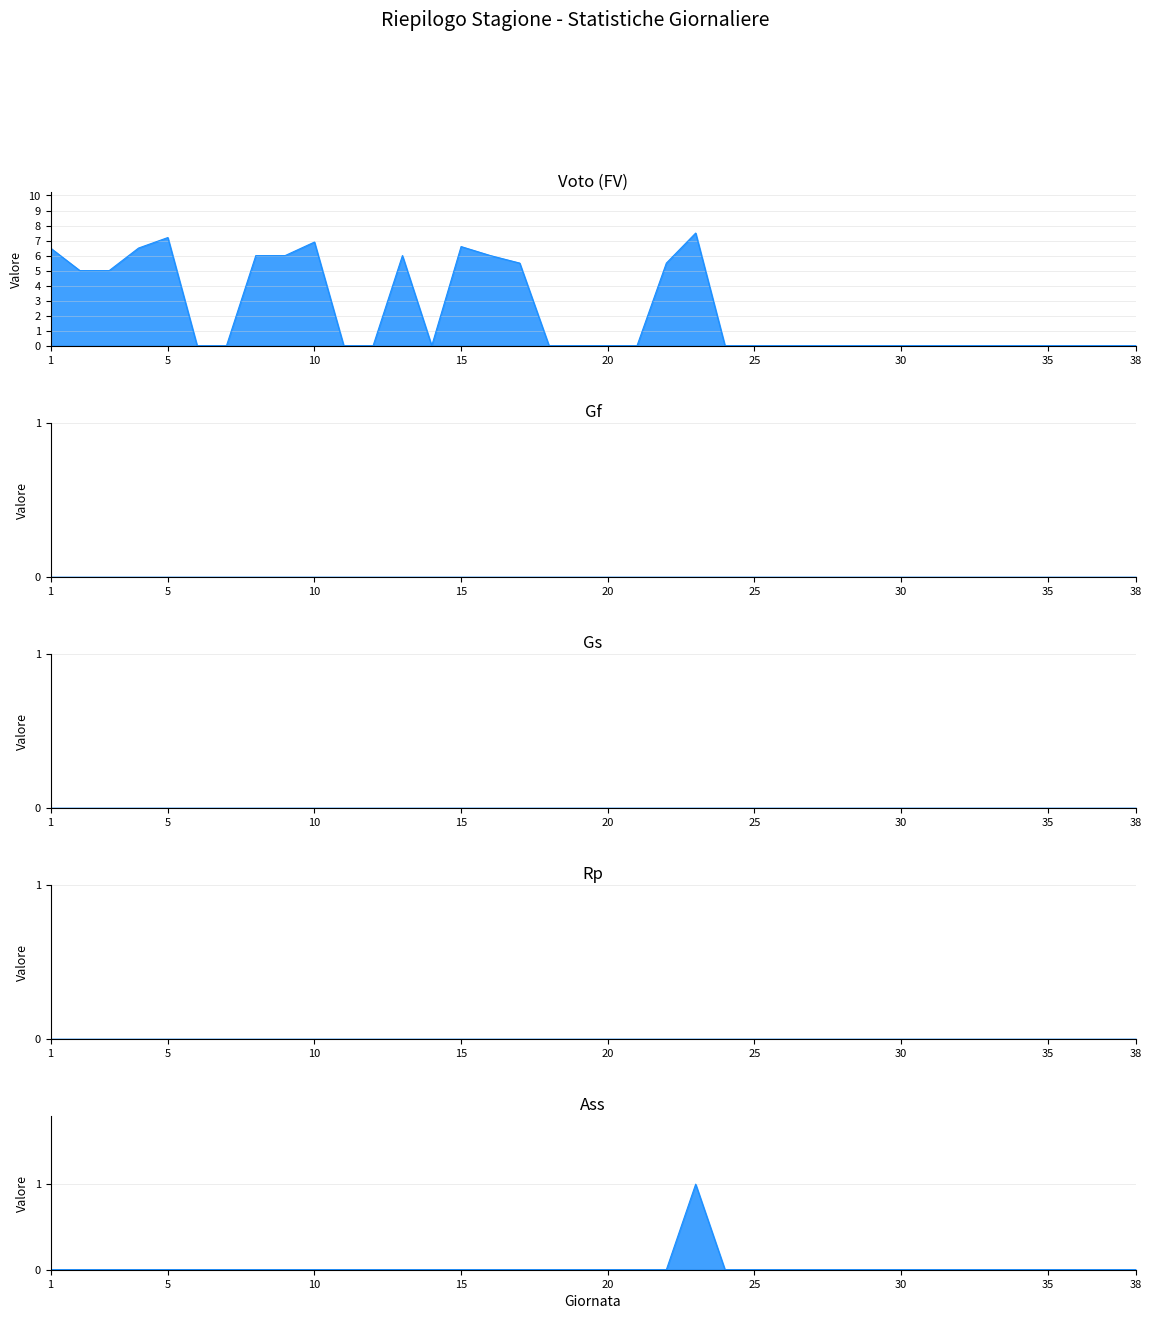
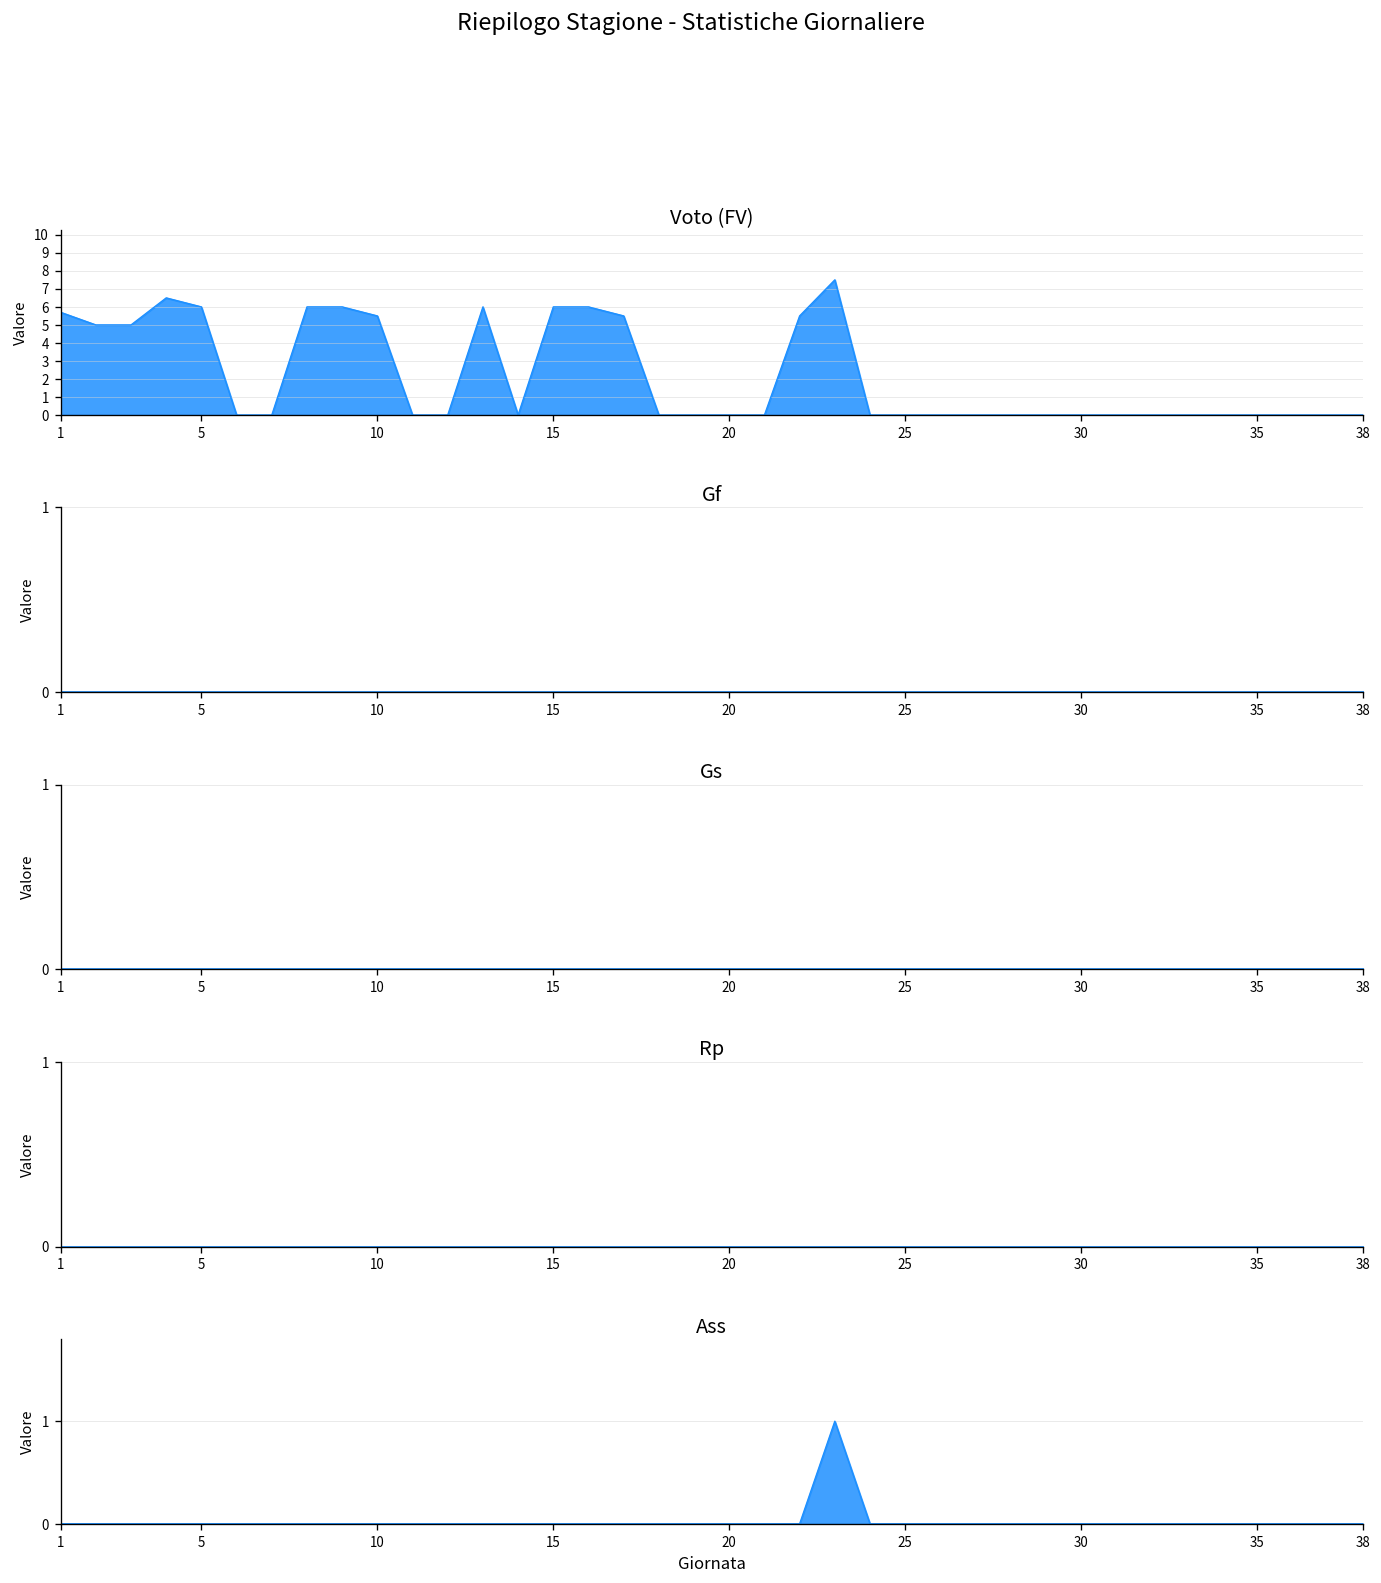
  {
    "Voto (FV)": {
-     "1": 6.5,
-     "5": 7.2,
-     "10": 6.9,
-     "15": 6.6,
+     "1": 5.7,
+     "5": 6.0,
+     "10": 5.5,
+     "15": 6.0,
      "20": 0.0,
      "25": 0.0,
      "30": 0.0,
      "35": 0.0,
      "38": 0.0
    },
    "Gf": {
      "1": 0.00,
      "5": 0.00,
      "10": 0.00,
      "15": 0.00,
      "20": 0.00,
      "25": 0.00,
      "30": 0.00,
      "35": 0.00,
      "38": 0.00
    },
    "Gs": {
      "1": 0.00,
      "5": 0.00,
      "10": 0.00,
      "15": 0.00,
      "20": 0.00,
      "25": 0.00,
      "30": 0.00,
      "35": 0.00,
      "38": 0.00
    },
    "Rp": {
      "1": 0.00,
      "5": 0.00,
      "10": 0.00,
      "15": 0.00,
      "20": 0.00,
      "25": 0.00,
      "30": 0.00,
      "35": 0.00,
      "38": 0.00
    },
    "Ass": {
      "1": 0.0,
      "5": 0.0,
      "10": 0.0,
      "15": 0.0,
      "20": 0.0,
      "25": 0.0,
      "30": 0.0,
      "35": 0.0,
      "38": 0.0
    }
  }
